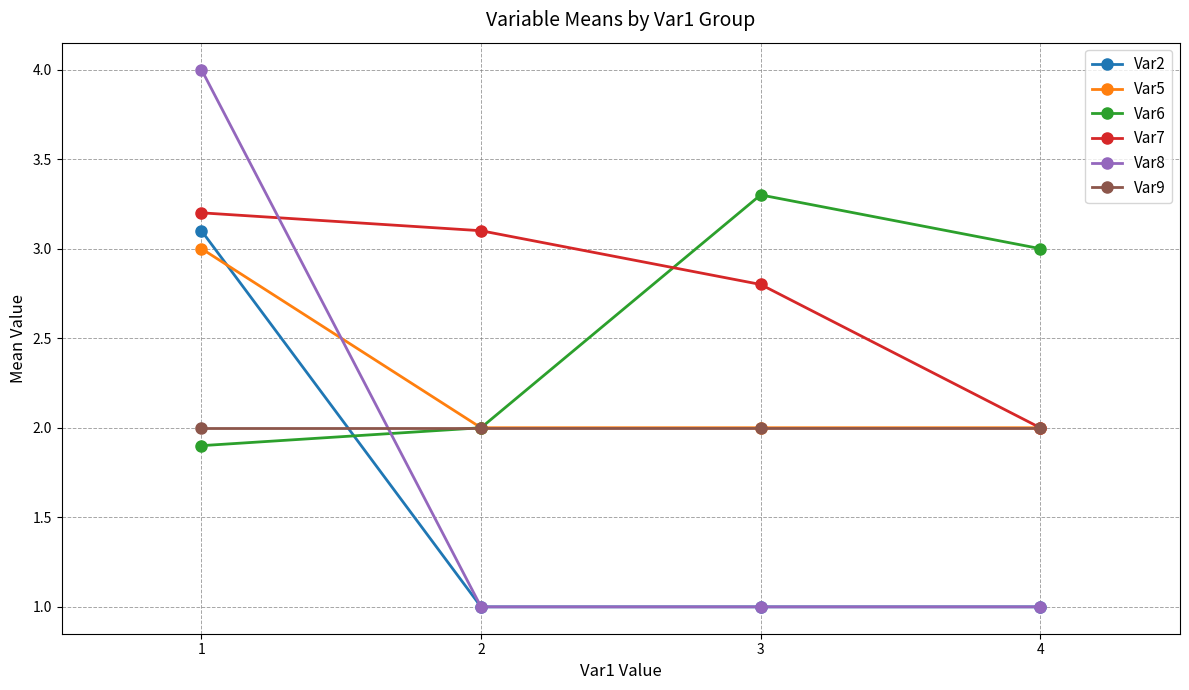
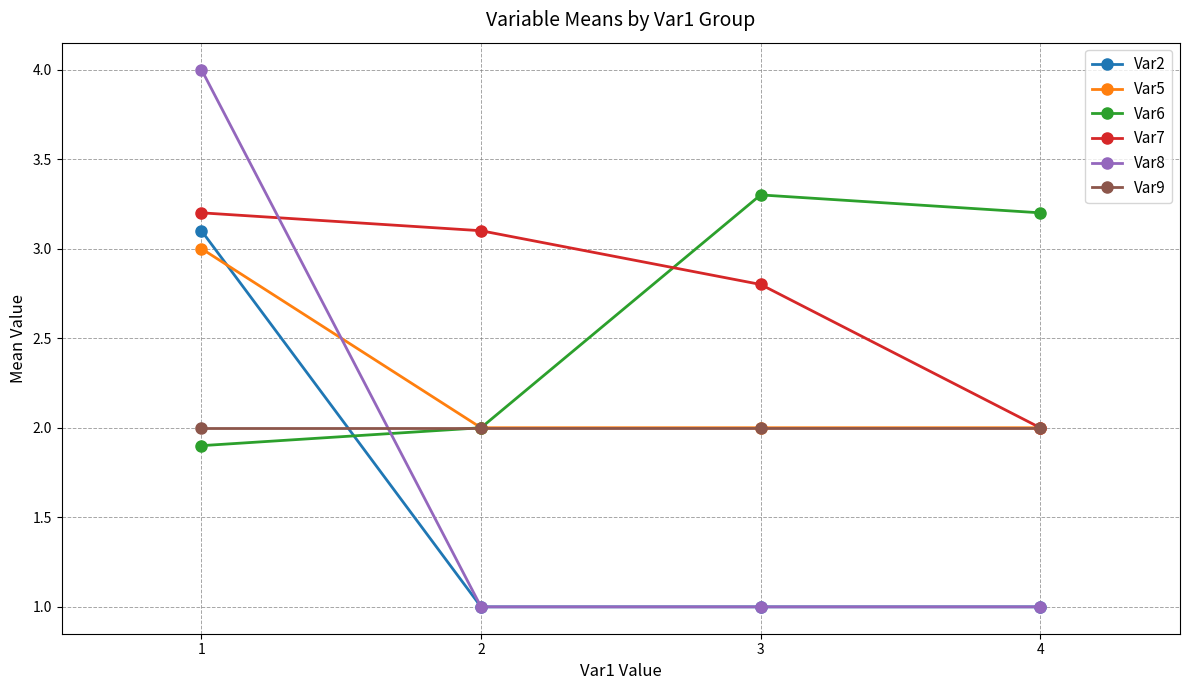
  {
    "Var2": {
      "1": 3.1
    },
    "Var5": {
      "1": 3.0
    },
    "Var6": {
      "1": 1.9,
      "3": 3.3,
-     "4": 3.0
+     "4": 3.2
    },
    "Var7": {
      "1": 3.2,
      "2": 3.1,
      "3": 2.8
    },
    "Var8": {
      "1": 4.0
    },
    "Var9": {
      "1": 2.0
    }
  }
